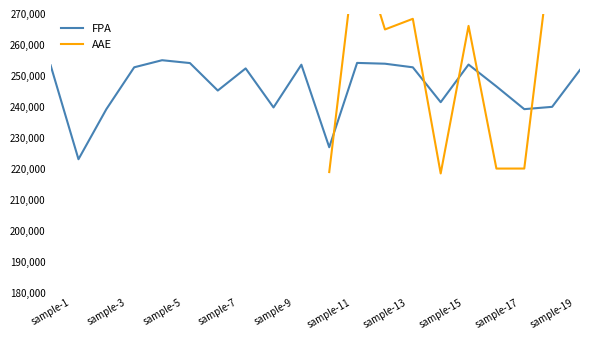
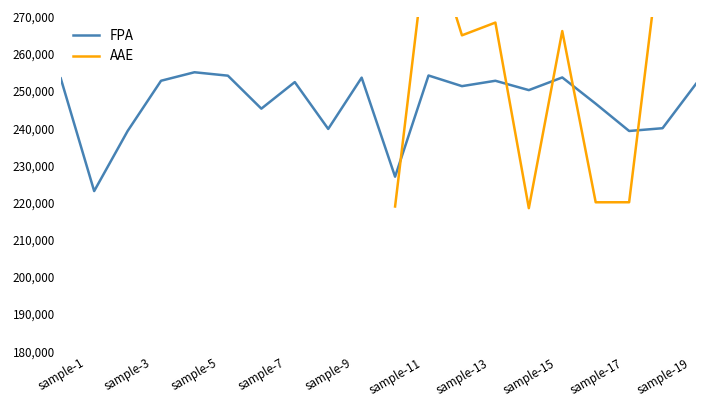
  {
    "FPA": {
      "sample-1": "253,000",
      "sample-3": "239,000",
      "sample-5": "255,000",
      "sample-7": "245,000",
      "sample-9": "240,000",
      "sample-11": "227,000",
-     "sample-13": "254,000",
-     "sample-15": "242,000",
+     "sample-13": "251,000",
+     "sample-15": "250,000",
      "sample-17": "247,000",
      "sample-19": "240,000"
    },
    "AAE": {
      "sample-11": "219,000",
      "sample-13": "265,000",
      "sample-15": "218,000",
      "sample-17": "220,000"
    }
  }
